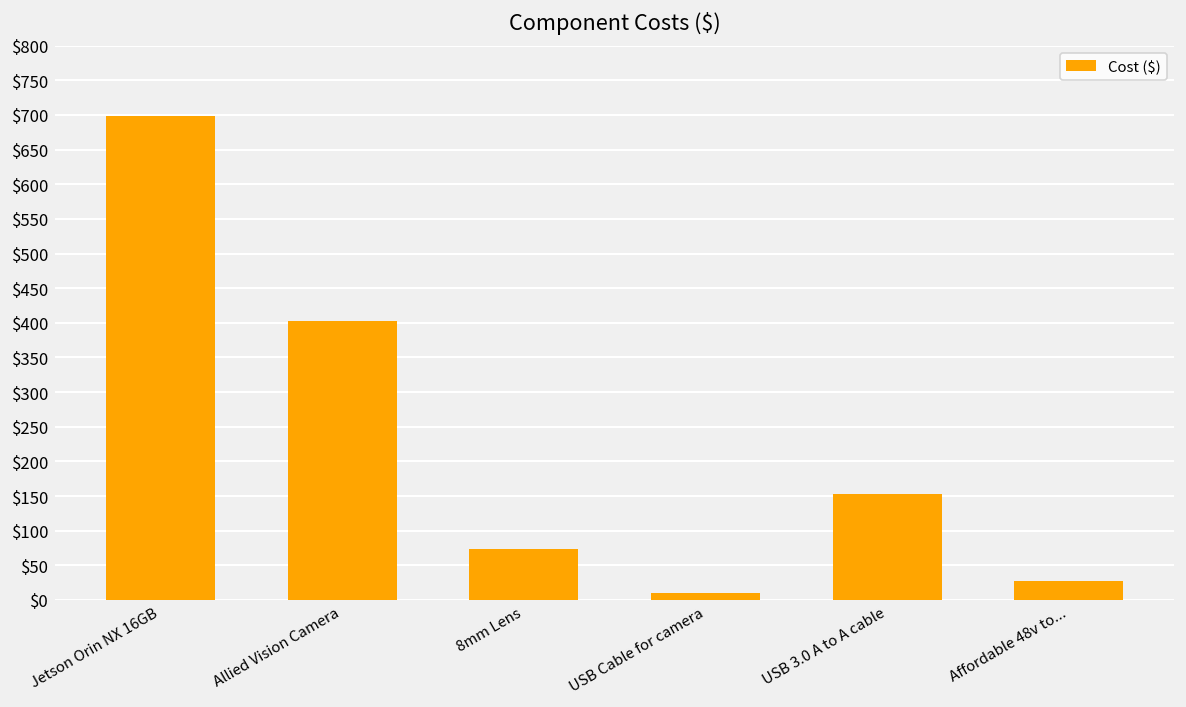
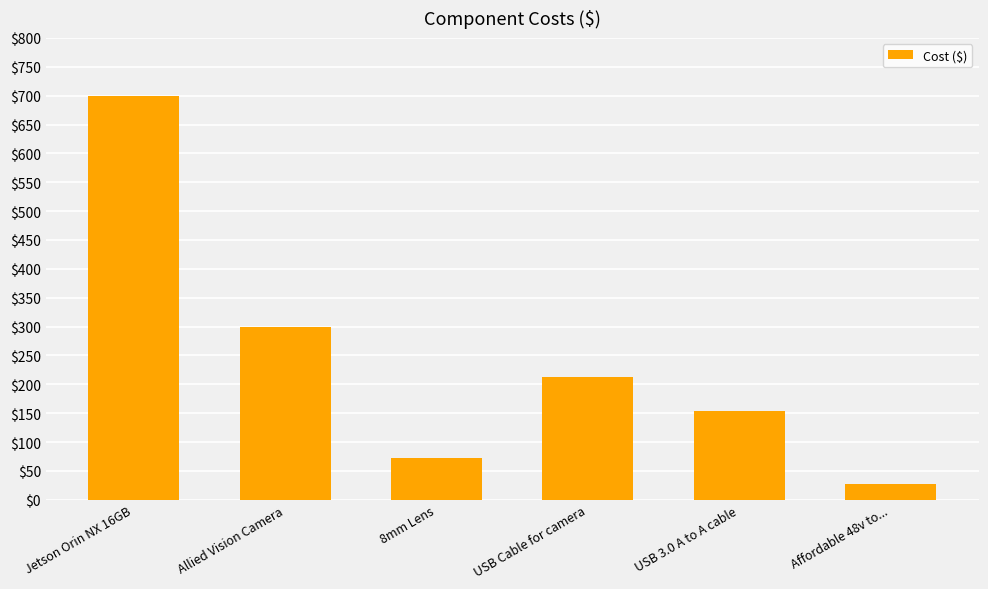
  {
    "Jetson Orin NX 16GB": "$700",
-   "Allied Vision Camera": "$400",
+   "Allied Vision Camera": "$300",
    "8mm Lens": "$70",
-   "USB Cable for camera": "$10",
+   "USB Cable for camera": "$210",
    "USB 3.0 A to A cable": "$150",
    "Affordable 48v to...": "$30"
  }
